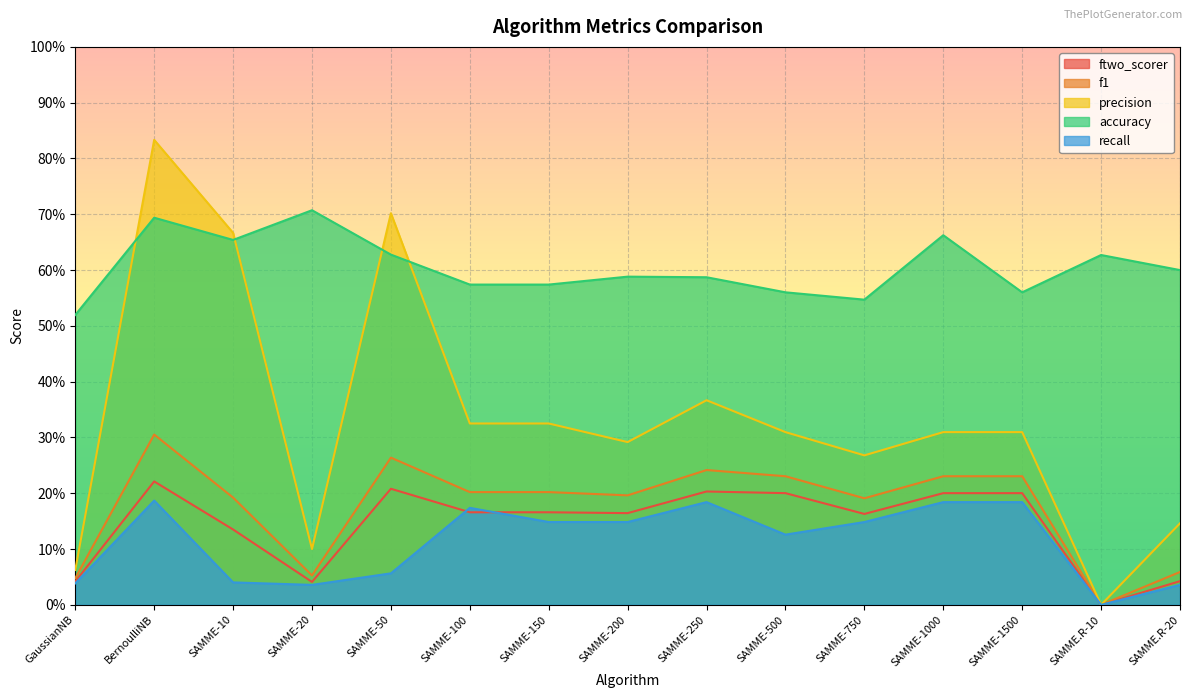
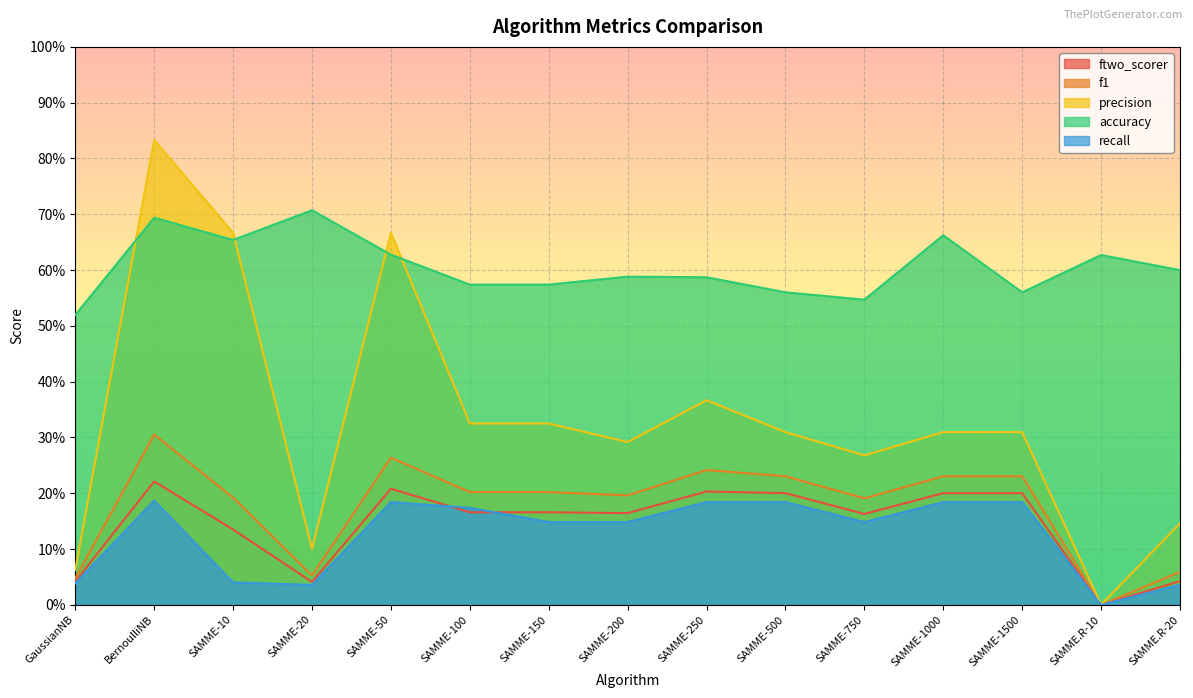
  {
    "precision": {
      "GaussianNB": "6%",
      "BernoulliNB": "83%",
      "SAMME-10": "67%",
      "SAMME-20": "10%",
-     "SAMME-50": "70%",
+     "SAMME-50": "67%",
      "SAMME-100": "33%",
      "SAMME-150": "33%",
      "SAMME-200": "29%",
      "SAMME-250": "37%",
      "SAMME-500": "31%",
      "SAMME-750": "27%",
      "SAMME-1000": "31%",
      "SAMME-1500": "31%",
      "SAMME.R-20": "15%"
    },
    "accuracy": {
      "GaussianNB": "52%",
      "BernoulliNB": "69%",
      "SAMME-10": "65%",
      "SAMME-20": "71%",
      "SAMME-50": "63%",
      "SAMME-100": "57%",
      "SAMME-150": "57%",
      "SAMME-200": "59%",
      "SAMME-250": "59%",
      "SAMME-500": "56%",
      "SAMME-750": "55%",
      "SAMME-1000": "66%",
      "SAMME-1500": "56%",
      "SAMME.R-10": "63%",
      "SAMME.R-20": "60%"
    },
    "recall": {
      "BernoulliNB": "19%",
      "SAMME-10": "4%",
      "SAMME-20": "4%",
-     "SAMME-50": "6%",
+     "SAMME-50": "18%",
      "SAMME-100": "17%",
      "SAMME-150": "15%",
      "SAMME-200": "15%",
      "SAMME-250": "18%",
-     "SAMME-500": "13%",
+     "SAMME-500": "18%",
      "SAMME-750": "15%",
      "SAMME-1000": "18%",
      "SAMME-1500": "18%",
      "SAMME.R-20": "4%"
    }
  }
